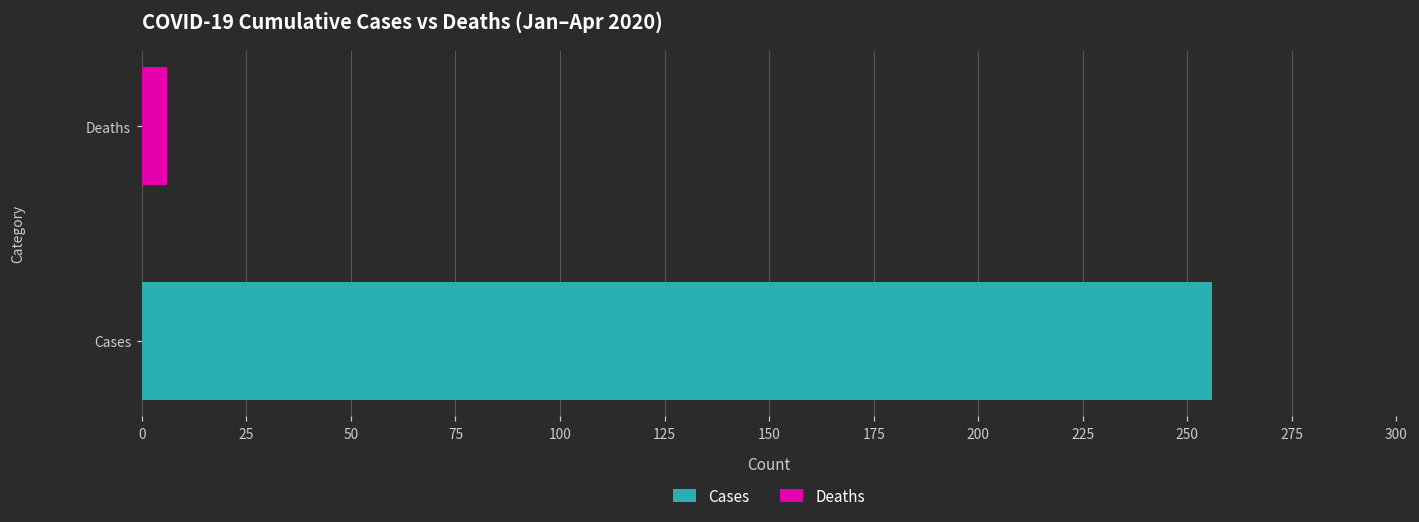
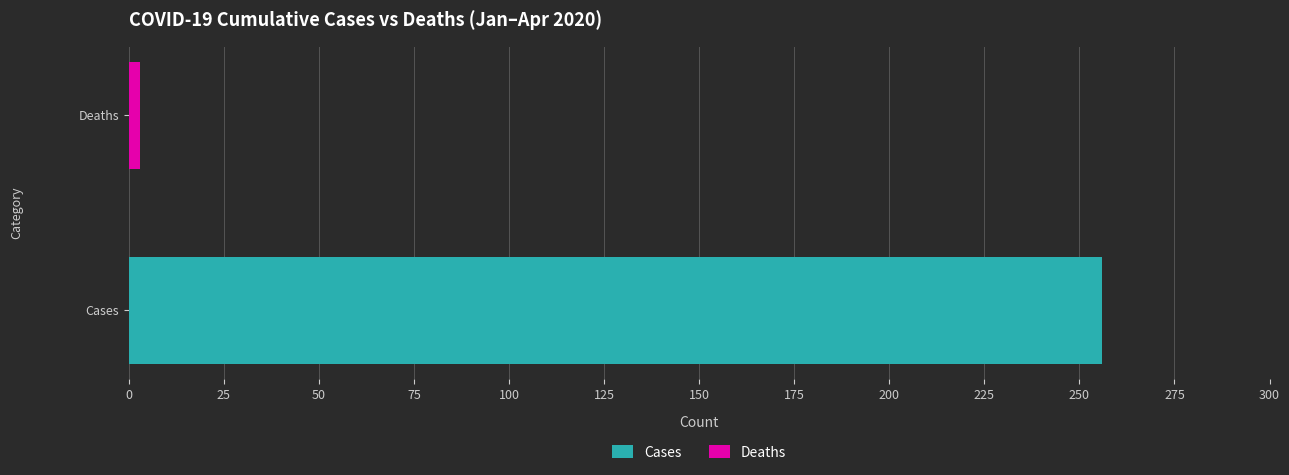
  {
-   "Deaths": 6,
+   "Deaths": 3,
    "Cases": 256
  }
